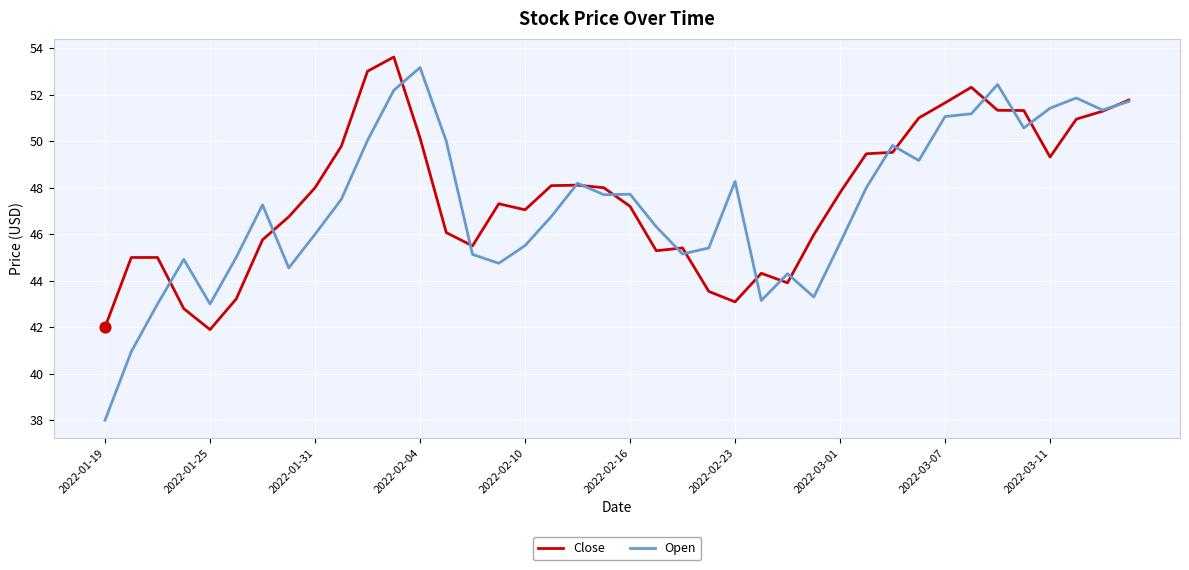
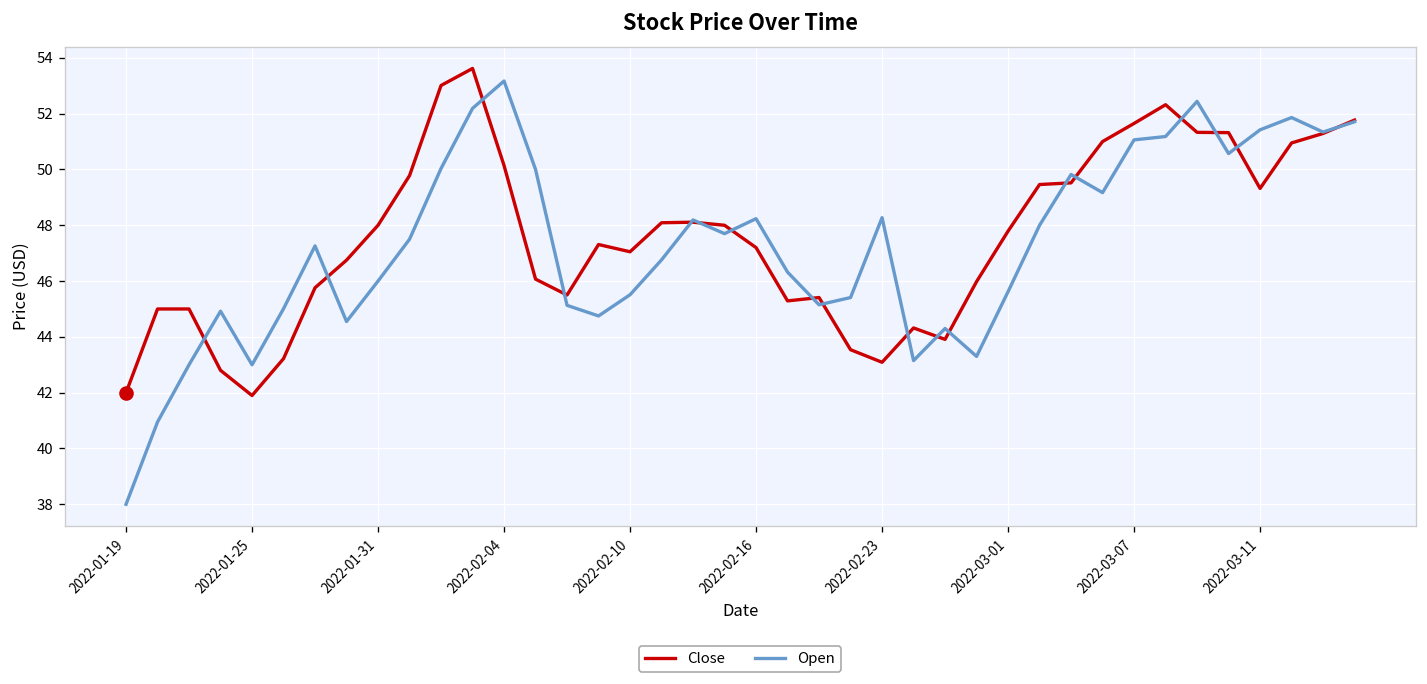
  {
    "Open": {
      "2022-01-19": 38.0,
      "2022-01-25": 43.0,
      "2022-01-31": 46.0,
      "2022-02-04": 53.2,
      "2022-02-10": 45.5,
-     "2022-02-16": 47.7,
+     "2022-02-16": 48.2,
      "2022-02-23": 48.3,
      "2022-03-01": 45.6,
      "2022-03-07": 51.1,
      "2022-03-11": 51.4
    }
  }
